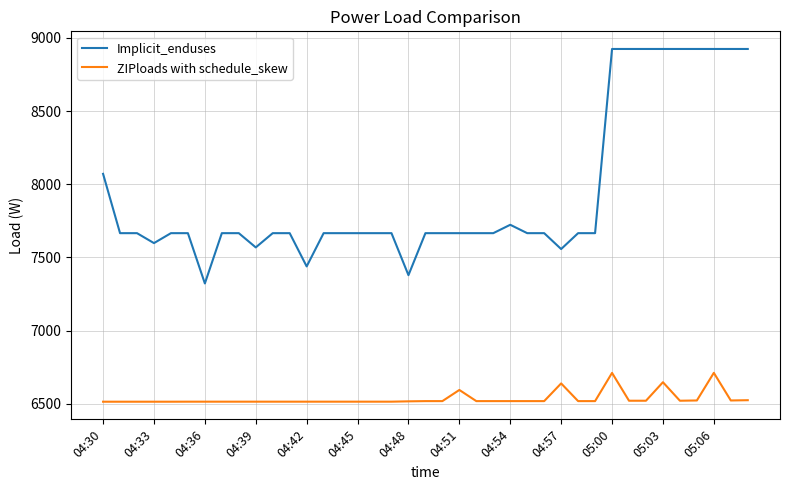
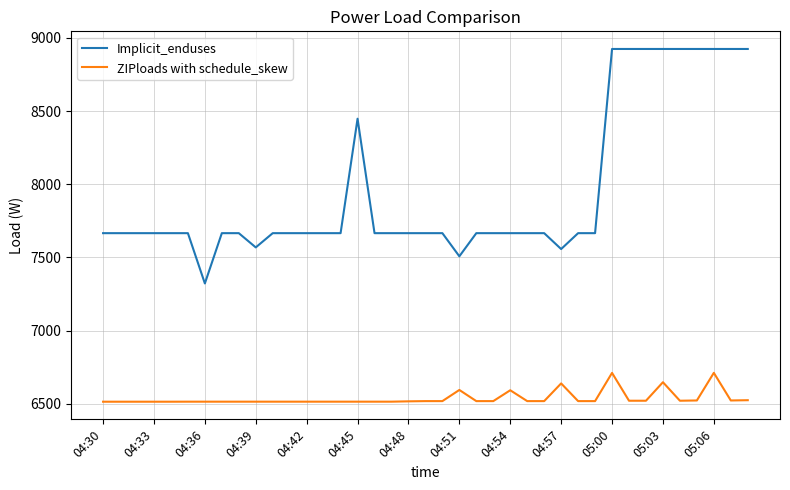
  {
    "Implicit_enduses": {
-     "04:30": 8070,
-     "04:33": 7600,
+     "04:30": 7670,
+     "04:33": 7670,
      "04:36": 7320,
      "04:39": 7570,
-     "04:42": 7440,
-     "04:45": 7670,
-     "04:48": 7380,
-     "04:51": 7670,
-     "04:54": 7720,
+     "04:42": 7670,
+     "04:45": 8450,
+     "04:48": 7670,
+     "04:51": 7510,
+     "04:54": 7670,
      "04:57": 7560,
      "05:00": 8920,
      "05:03": 8920,
      "05:06": 8920
    },
    "ZIPloads with schedule_skew": {
      "04:30": 6510,
      "04:33": 6510,
      "04:36": 6510,
      "04:39": 6510,
      "04:42": 6510,
      "04:45": 6510,
      "04:48": 6520,
      "04:51": 6590,
-     "04:54": 6520,
+     "04:54": 6590,
      "04:57": 6640,
      "05:00": 6710,
      "05:03": 6650,
      "05:06": 6710
    }
  }
